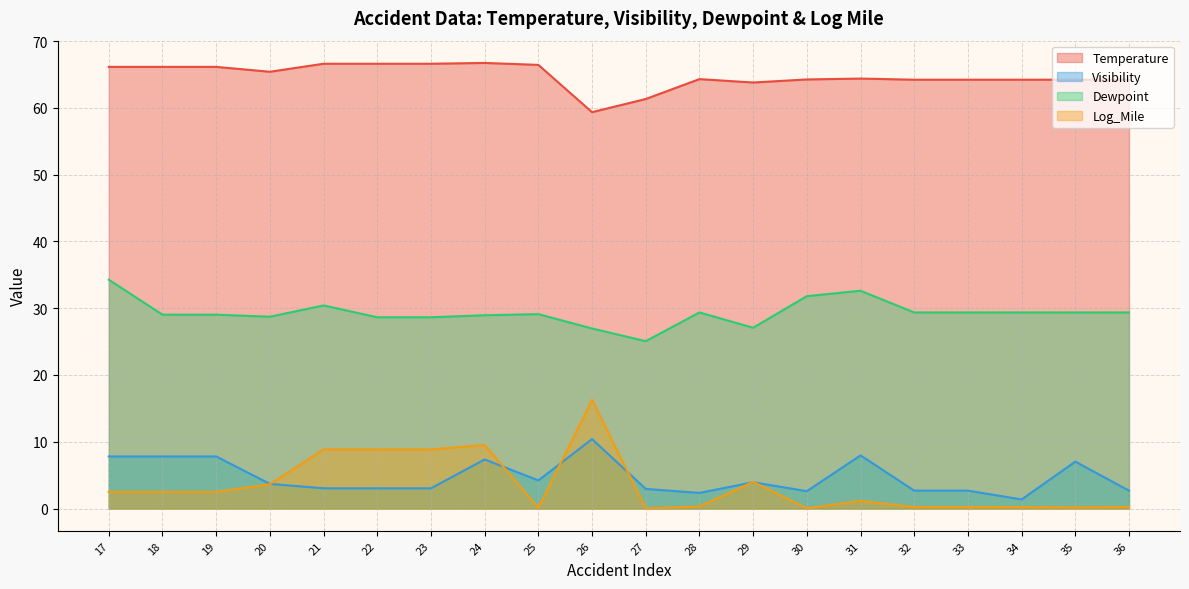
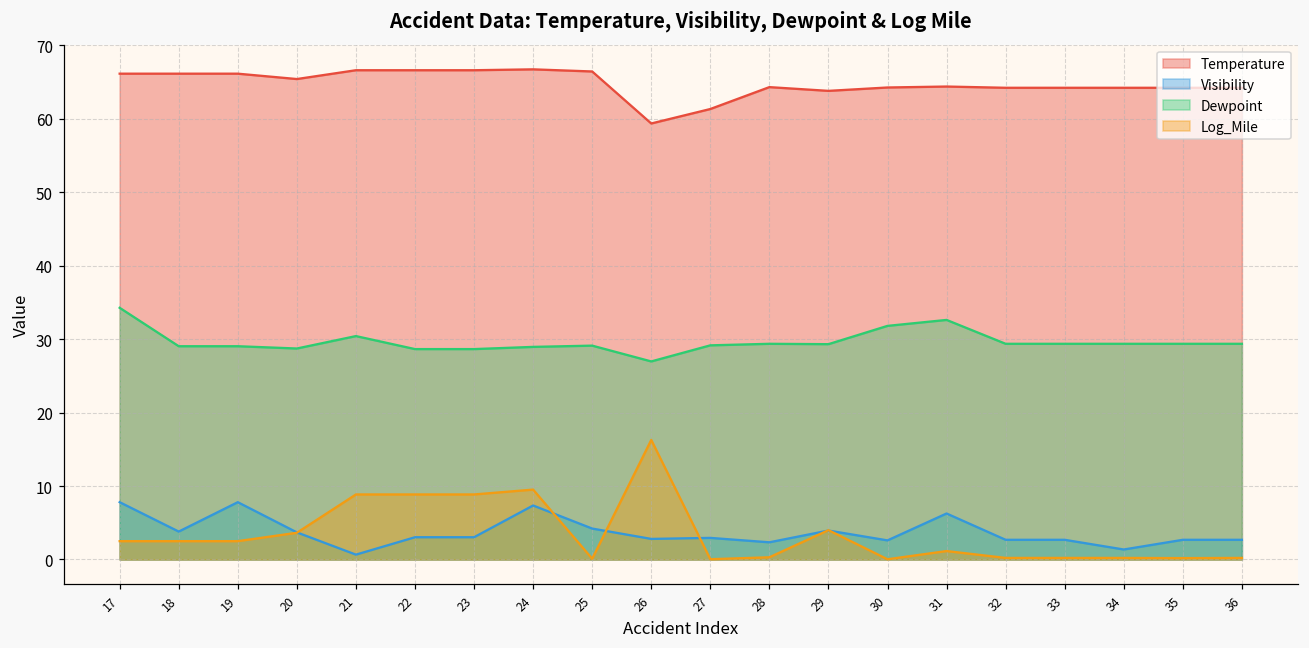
  {
    "Visibility": {
      "17": 8,
-     "18": 8,
+     "18": 4,
      "19": 8,
-     "21": 3,
+     "21": 1,
      "22": 3,
      "23": 3,
      "24": 7,
      "25": 4,
-     "26": 10,
+     "26": 3,
      "27": 3,
      "28": 2,
      "30": 3,
-     "31": 8,
+     "31": 6,
      "32": 3,
      "33": 3,
      "34": 1,
-     "35": 7,
+     "35": 3,
      "36": 3
    },
    "Dewpoint": {
      "17": 34,
      "18": 29,
      "19": 29,
      "20": 29,
      "21": 30,
      "22": 29,
      "23": 29,
      "24": 29,
      "25": 29,
      "26": 27,
-     "27": 25,
+     "27": 29,
      "28": 29,
-     "29": 27,
+     "29": 29,
      "30": 32,
      "31": 33,
      "32": 29,
      "33": 29,
      "34": 29,
      "35": 29,
      "36": 29
    }
  }
